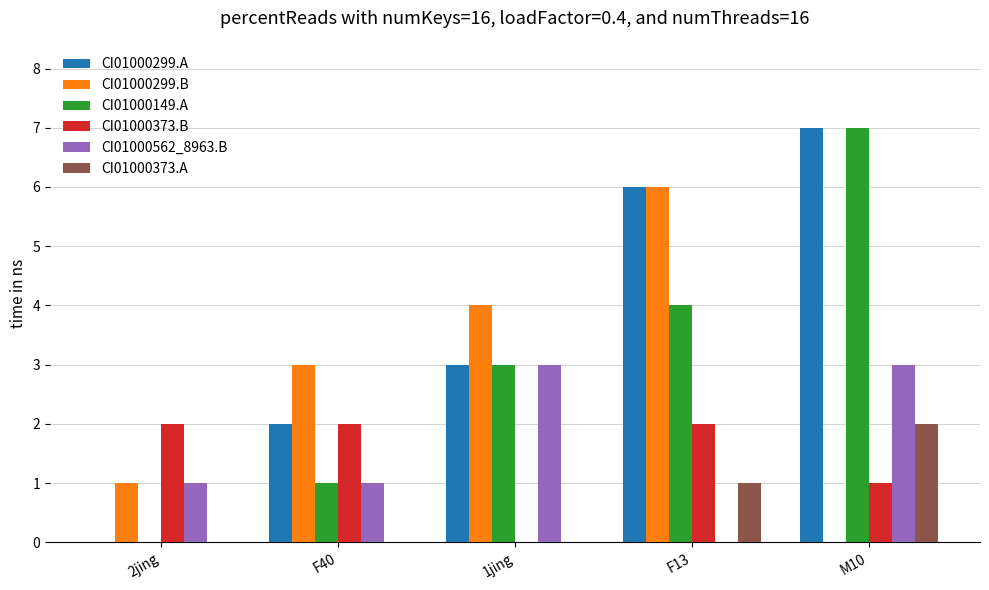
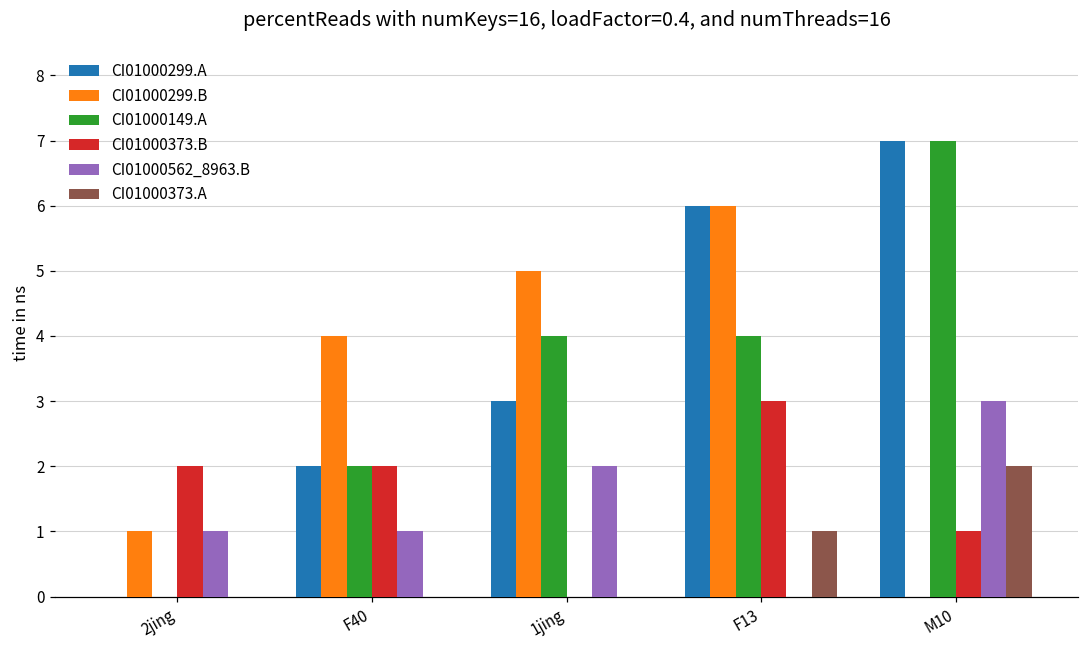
  {
    "CI01000299.A": {
      "2jing": 0,
      "F40": 2,
      "1jing": 3,
      "F13": 6,
      "M10": 7
    },
    "CI01000299.B": {
      "2jing": 1,
-     "F40": 3,
-     "1jing": 4,
+     "F40": 4,
+     "1jing": 5,
      "F13": 6,
      "M10": 0
    },
    "CI01000149.A": {
      "2jing": 0,
-     "F40": 1,
-     "1jing": 3,
+     "F40": 2,
+     "1jing": 4,
      "F13": 4,
      "M10": 7
    },
    "CI01000373.B": {
      "2jing": 2,
      "F40": 2,
      "1jing": 0,
-     "F13": 2,
+     "F13": 3,
      "M10": 1
    },
    "CI01000562_8963.B": {
      "2jing": 1,
      "F40": 1,
-     "1jing": 3,
+     "1jing": 2,
      "F13": 0,
      "M10": 3
    },
    "CI01000373.A": {
      "2jing": 0,
      "F40": 0,
      "1jing": 0,
      "F13": 1,
      "M10": 2
    }
  }
